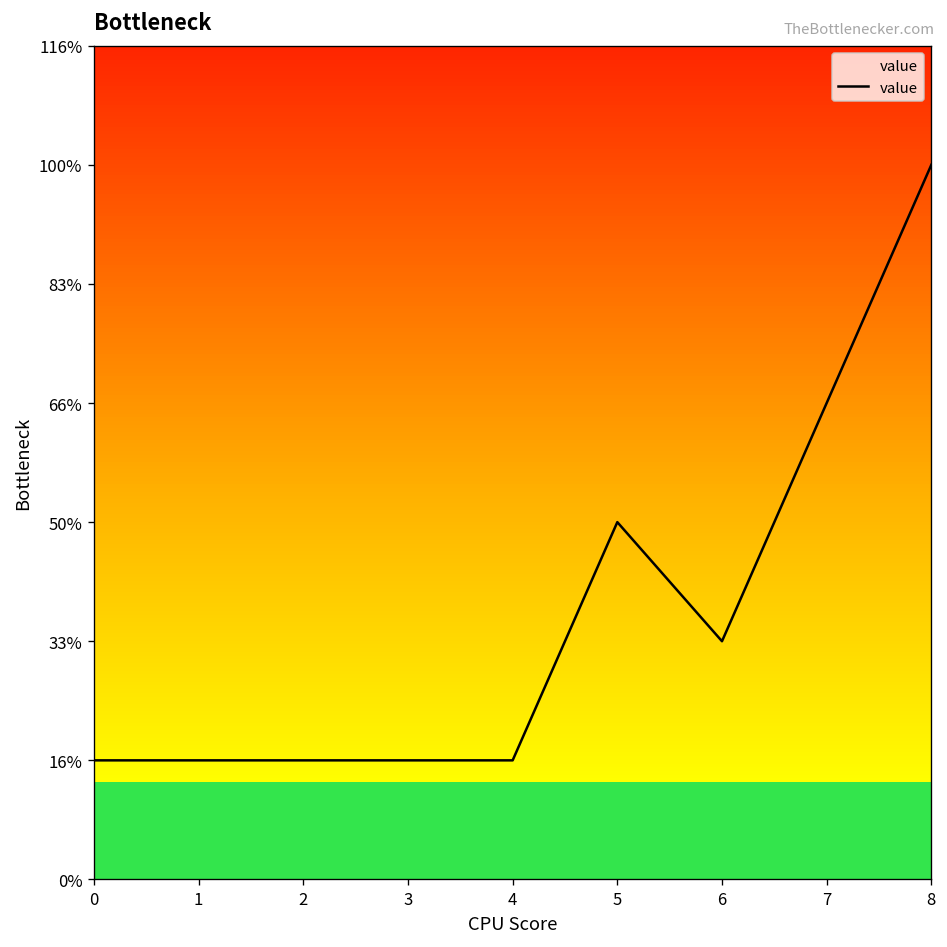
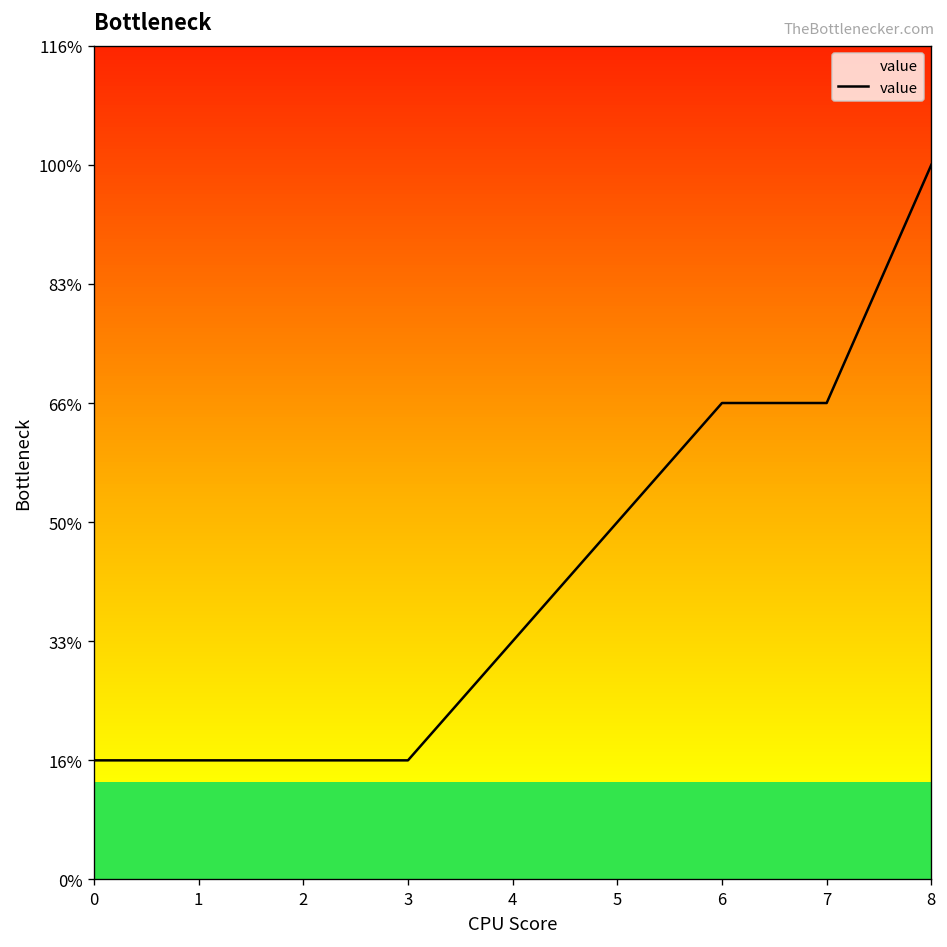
  {
    "0": "17%",
    "2": "17%",
    "3": "17%",
-   "4": "17%",
+   "4": "33%",
    "5": "50%",
-   "6": "33%",
+   "6": "66%",
    "7": "66%",
    "8": "99%"
  }
